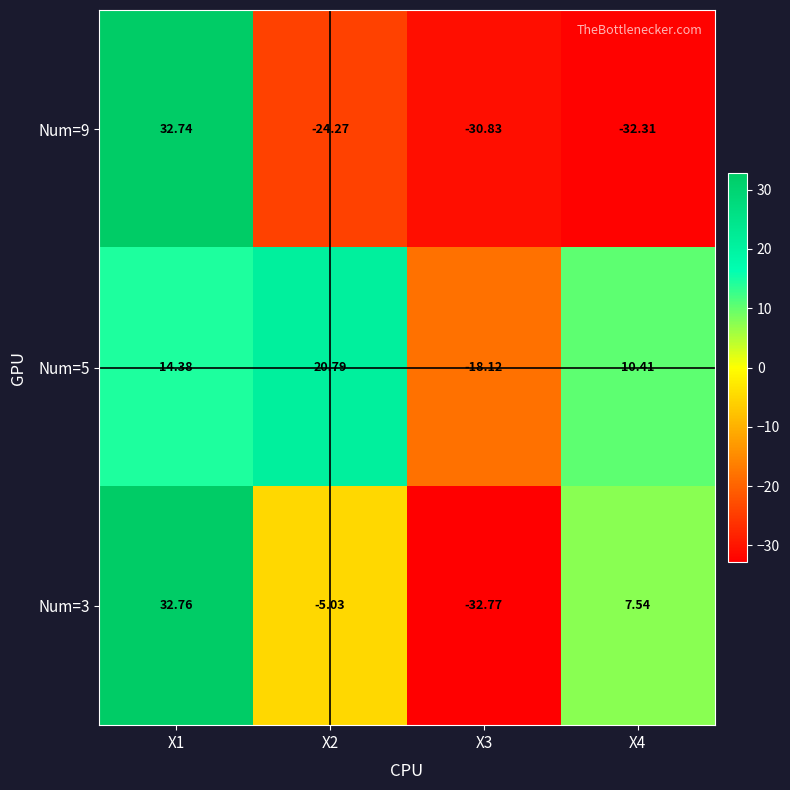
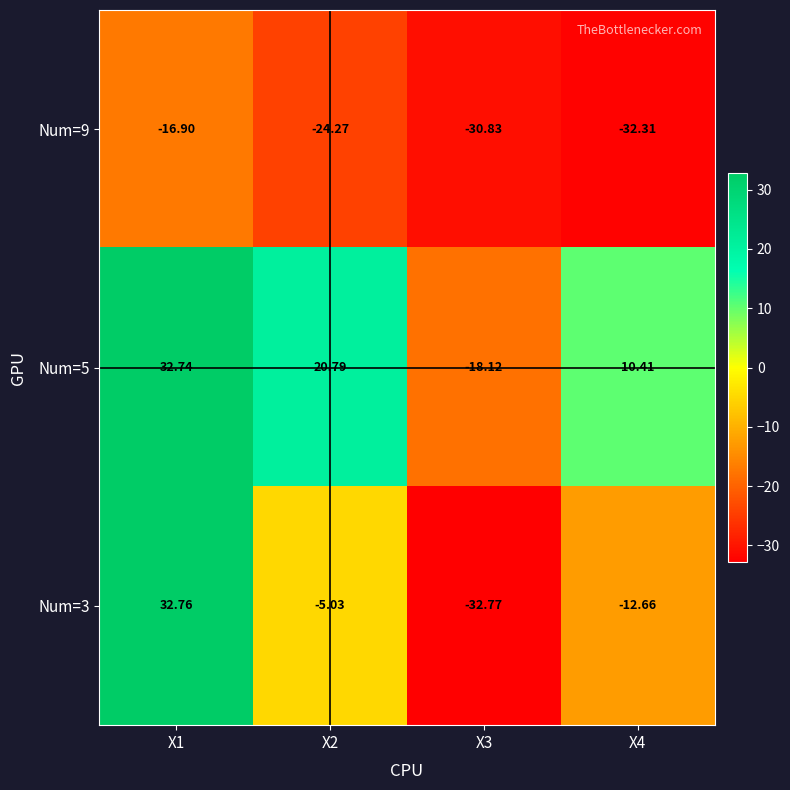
  {
    "Num=9": {
-     "X1": 32.74,
+     "X1": -16.90,
      "X2": -24.27,
      "X3": -30.83
    },
    "Num=5": {
-     "X1": 14.38,
+     "X1": 32.74,
      "X2": 20.79,
      "X3": -18.12,
      "X4": 10.41
    },
    "Num=3": {
      "X1": 32.76,
      "X2": -5.03,
      "X3": -32.77,
-     "X4": 7.54
+     "X4": -12.66
    }
  }
